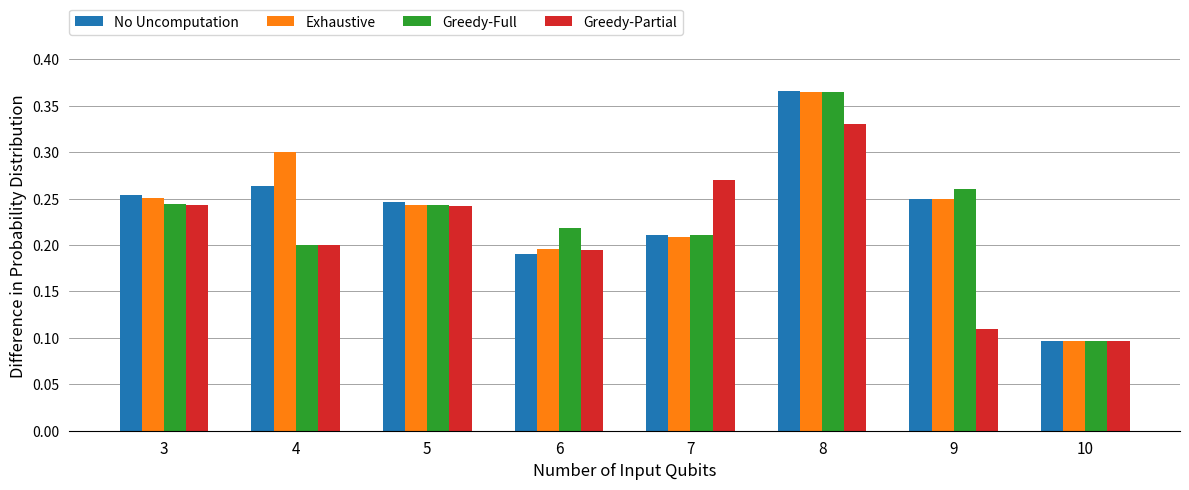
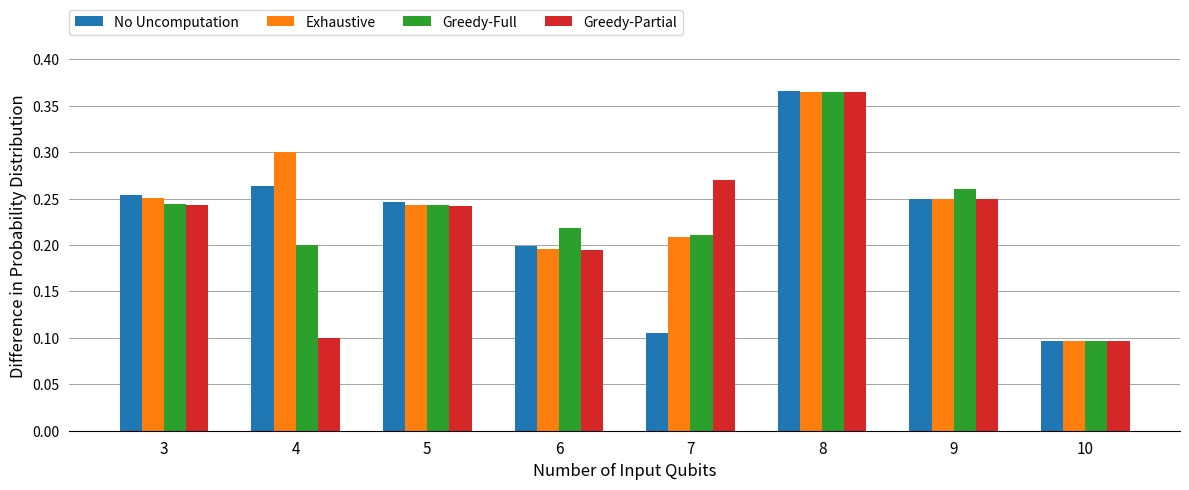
  {
    "No Uncomputation": {
      "3": 0.25,
      "4": 0.26,
      "5": 0.25,
-     "6": 0.19,
-     "7": 0.21,
+     "6": 0.20,
+     "7": 0.11,
      "8": 0.37,
      "9": 0.25,
      "10": 0.10
    },
    "Exhaustive": {
      "3": 0.25,
      "4": 0.30,
      "5": 0.24,
      "6": 0.20,
      "7": 0.21,
      "8": 0.37,
      "9": 0.25,
      "10": 0.10
    },
    "Greedy-Full": {
      "3": 0.24,
      "4": 0.20,
      "5": 0.24,
      "6": 0.22,
      "7": 0.21,
      "8": 0.37,
      "9": 0.26,
      "10": 0.10
    },
    "Greedy-Partial": {
      "3": 0.24,
-     "4": 0.2,
+     "4": 0.1,
      "5": 0.24,
      "6": 0.20,
      "7": 0.27,
-     "8": 0.33,
-     "9": 0.11,
+     "8": 0.37,
+     "9": 0.25,
      "10": 0.10
    }
  }
